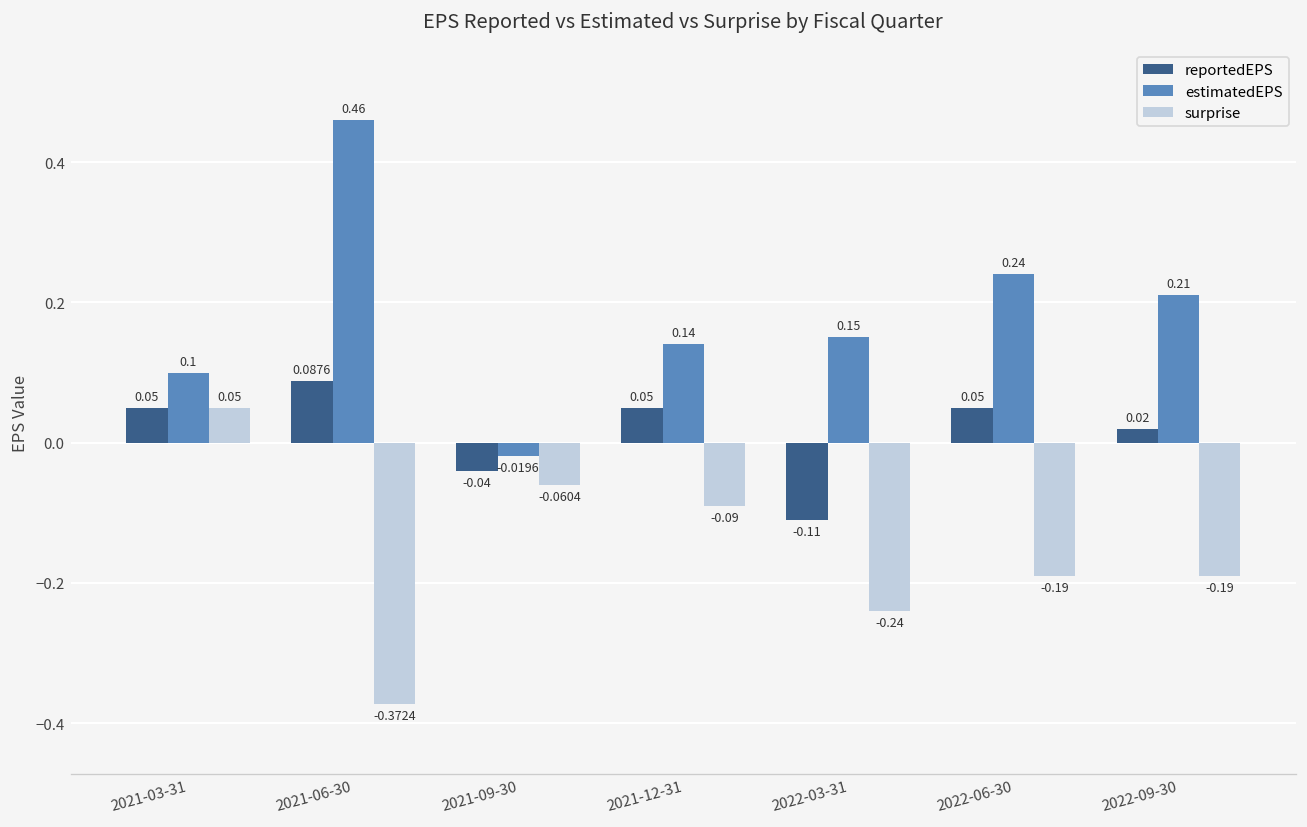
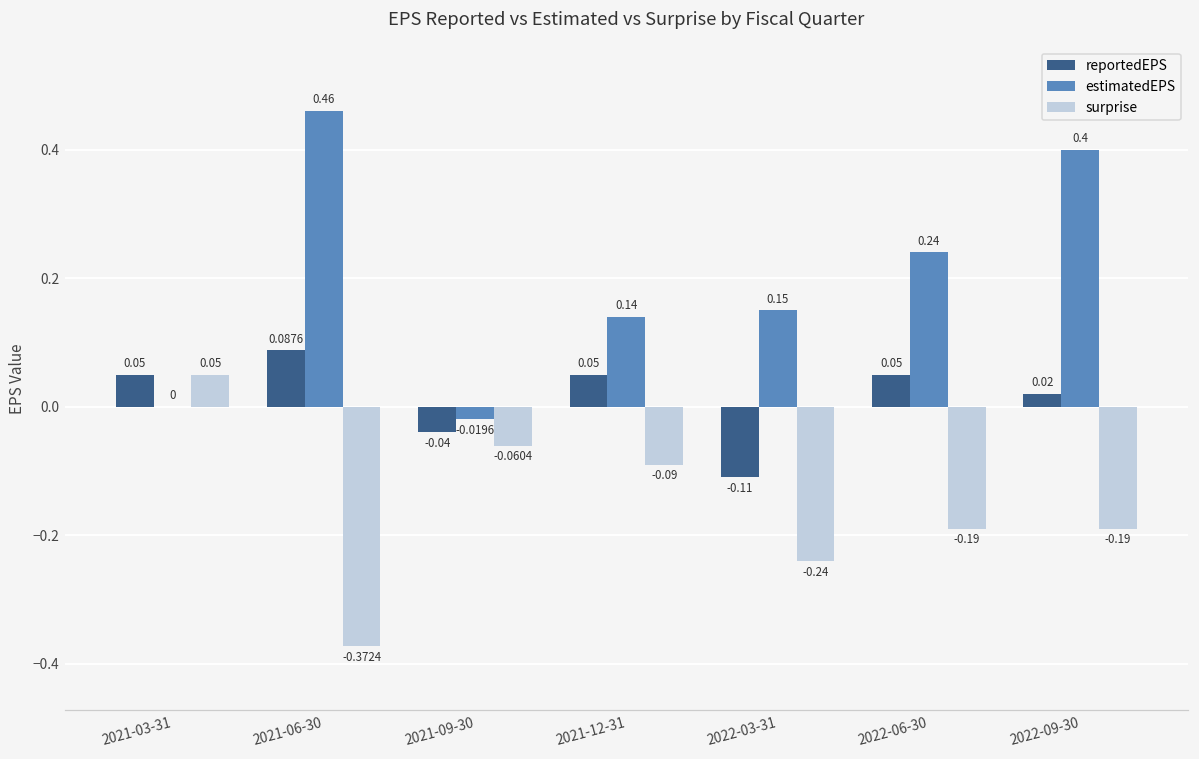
  {
    "reportedEPS": {
      "2021-03-31": 0.05,
      "2021-06-30": 0.0876,
      "2021-09-30": -0.04,
      "2021-12-31": 0.05,
      "2022-03-31": -0.11,
      "2022-06-30": 0.05,
      "2022-09-30": 0.02
    },
    "estimatedEPS": {
-     "2021-03-31": 0.1,
+     "2021-03-31": 0,
      "2021-06-30": 0.46,
      "2021-09-30": -0.0196,
      "2021-12-31": 0.14,
      "2022-03-31": 0.15,
      "2022-06-30": 0.24,
-     "2022-09-30": 0.21
+     "2022-09-30": 0.4
    },
    "surprise": {
      "2021-03-31": 0.05,
      "2021-06-30": -0.3724,
      "2021-09-30": -0.0604,
      "2021-12-31": -0.09,
      "2022-03-31": -0.24,
      "2022-06-30": -0.19,
      "2022-09-30": -0.19
    }
  }
